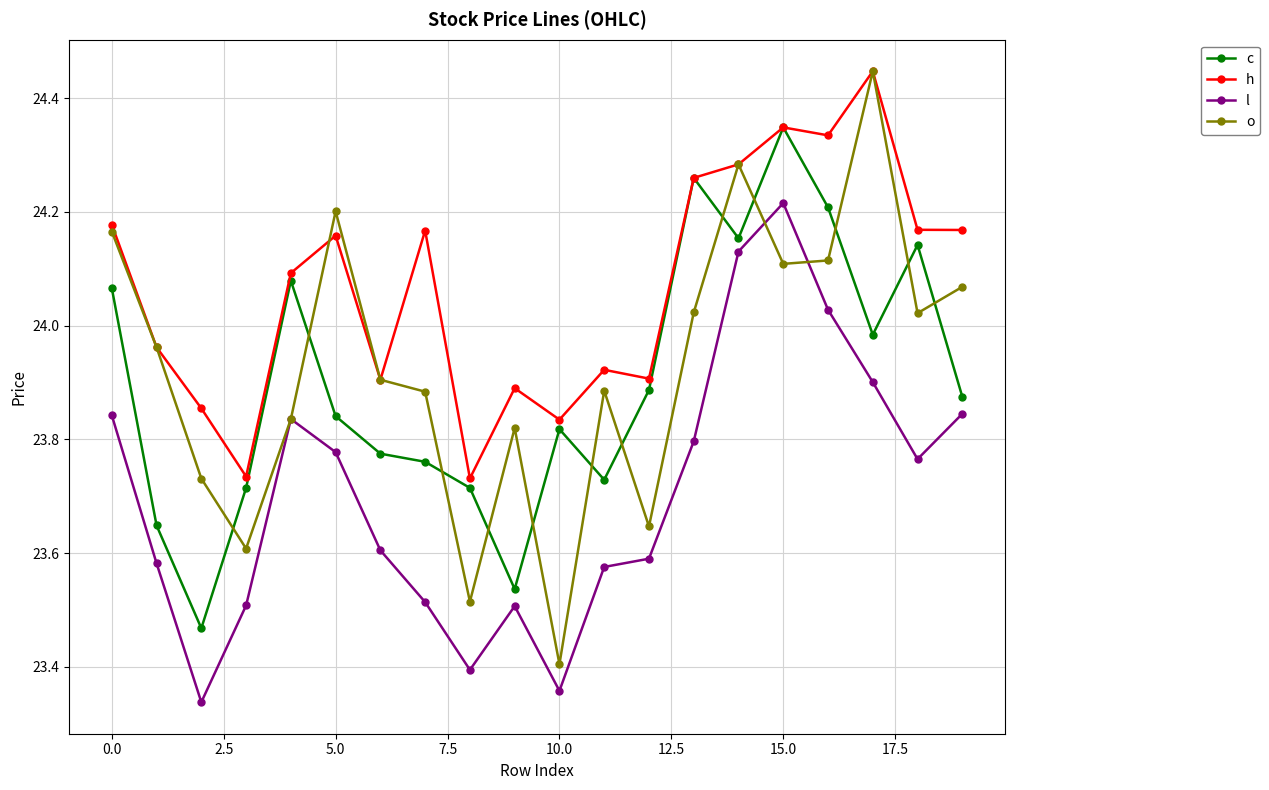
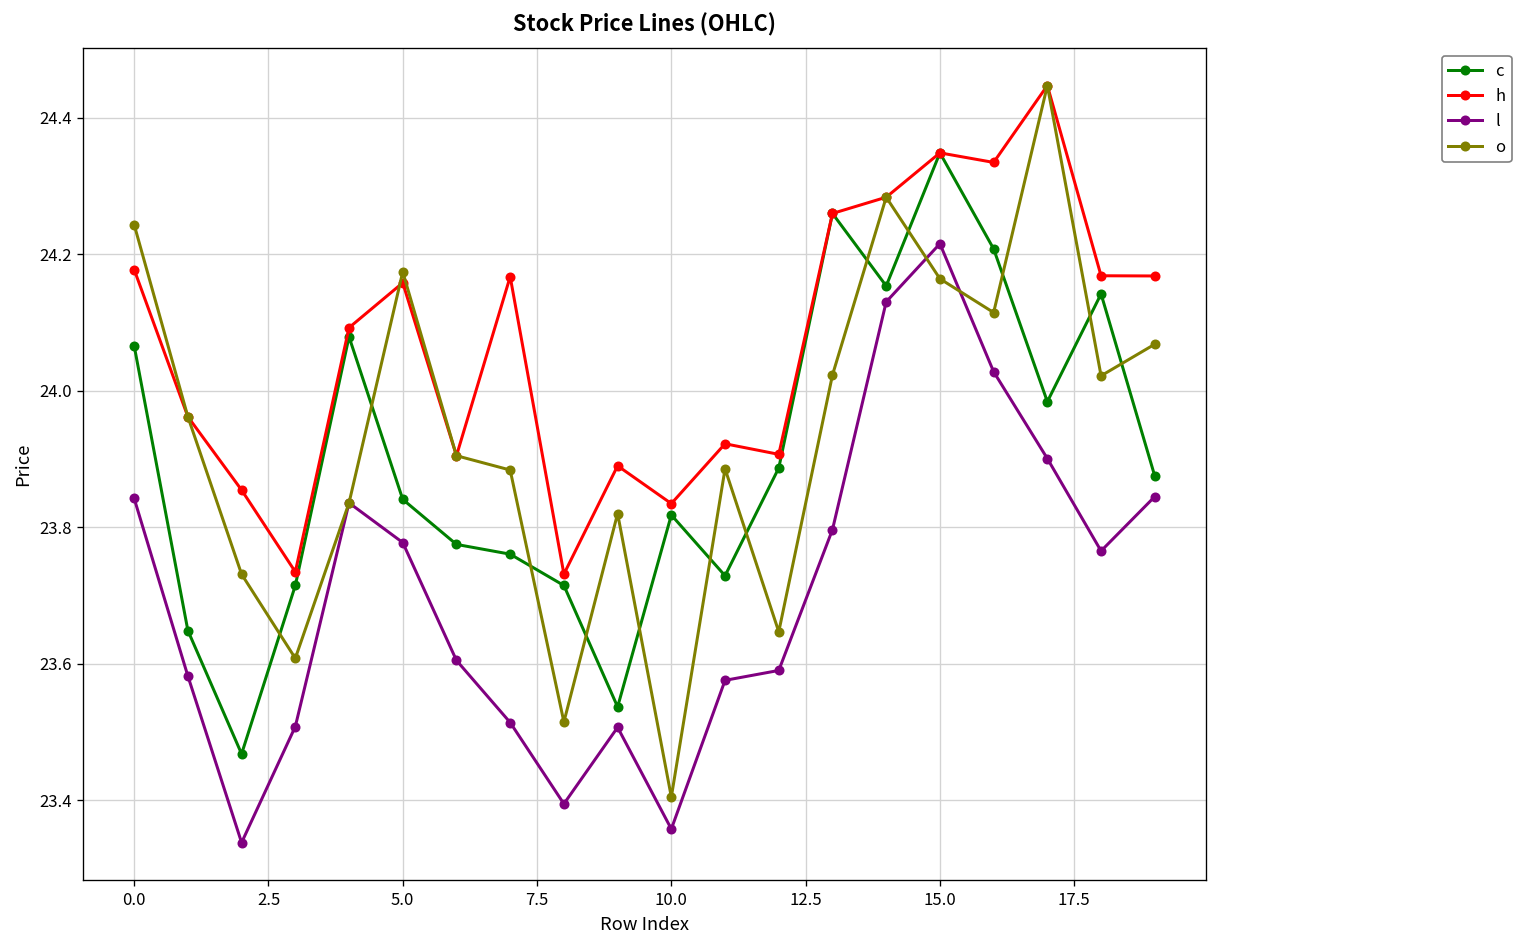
  {
    "c": {
      "0.0": 24.07,
      "5.0": 23.84,
      "10.0": 23.82
    },
    "h": {
      "0.0": 24.18,
      "5.0": 24.16,
      "10.0": 23.83
    },
    "l": {
      "0.0": 23.84,
      "5.0": 23.78,
      "10.0": 23.36,
      "15.0": 24.22
    },
    "o": {
-     "0.0": 24.17,
-     "5.0": 24.20,
+     "0.0": 24.24,
+     "5.0": 24.17,
      "10.0": 23.40,
-     "15.0": 24.11
+     "15.0": 24.16
    }
  }
